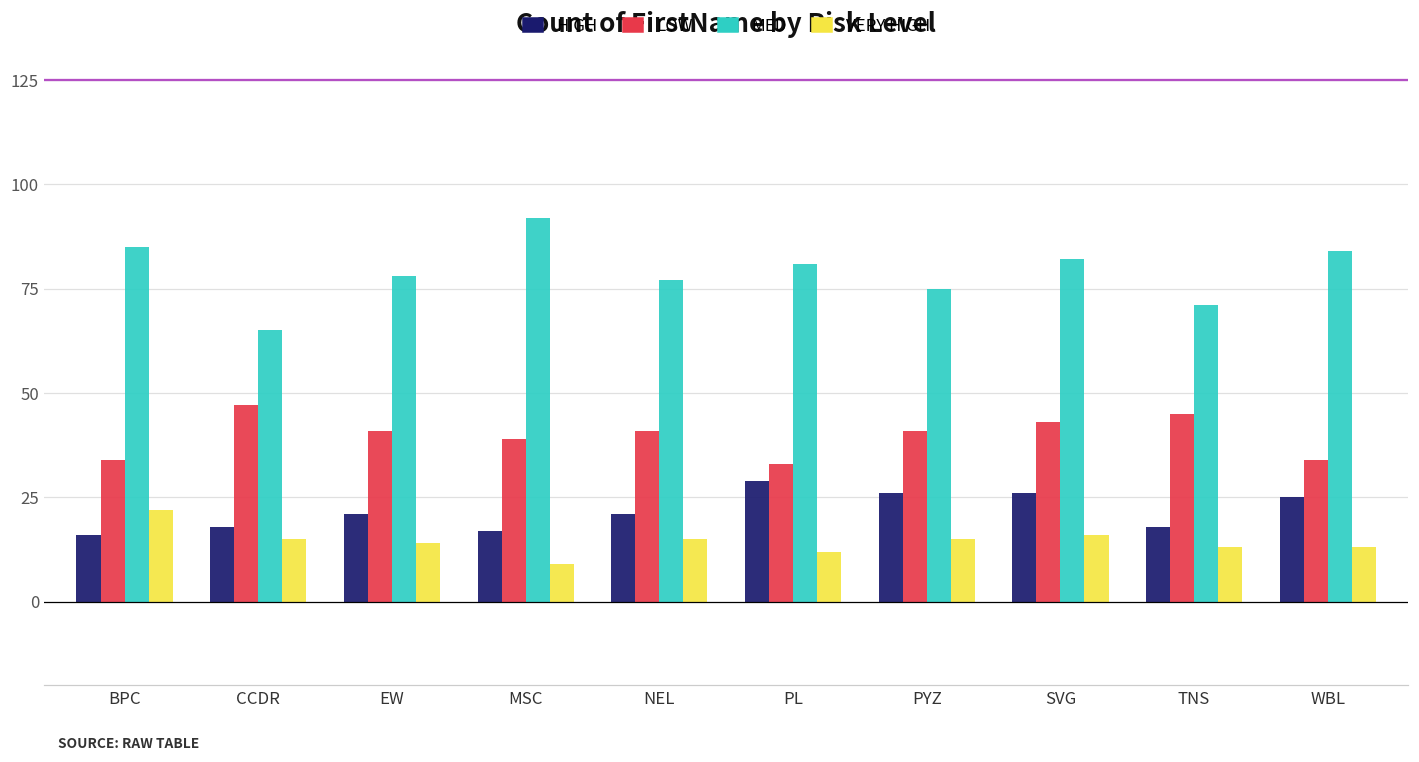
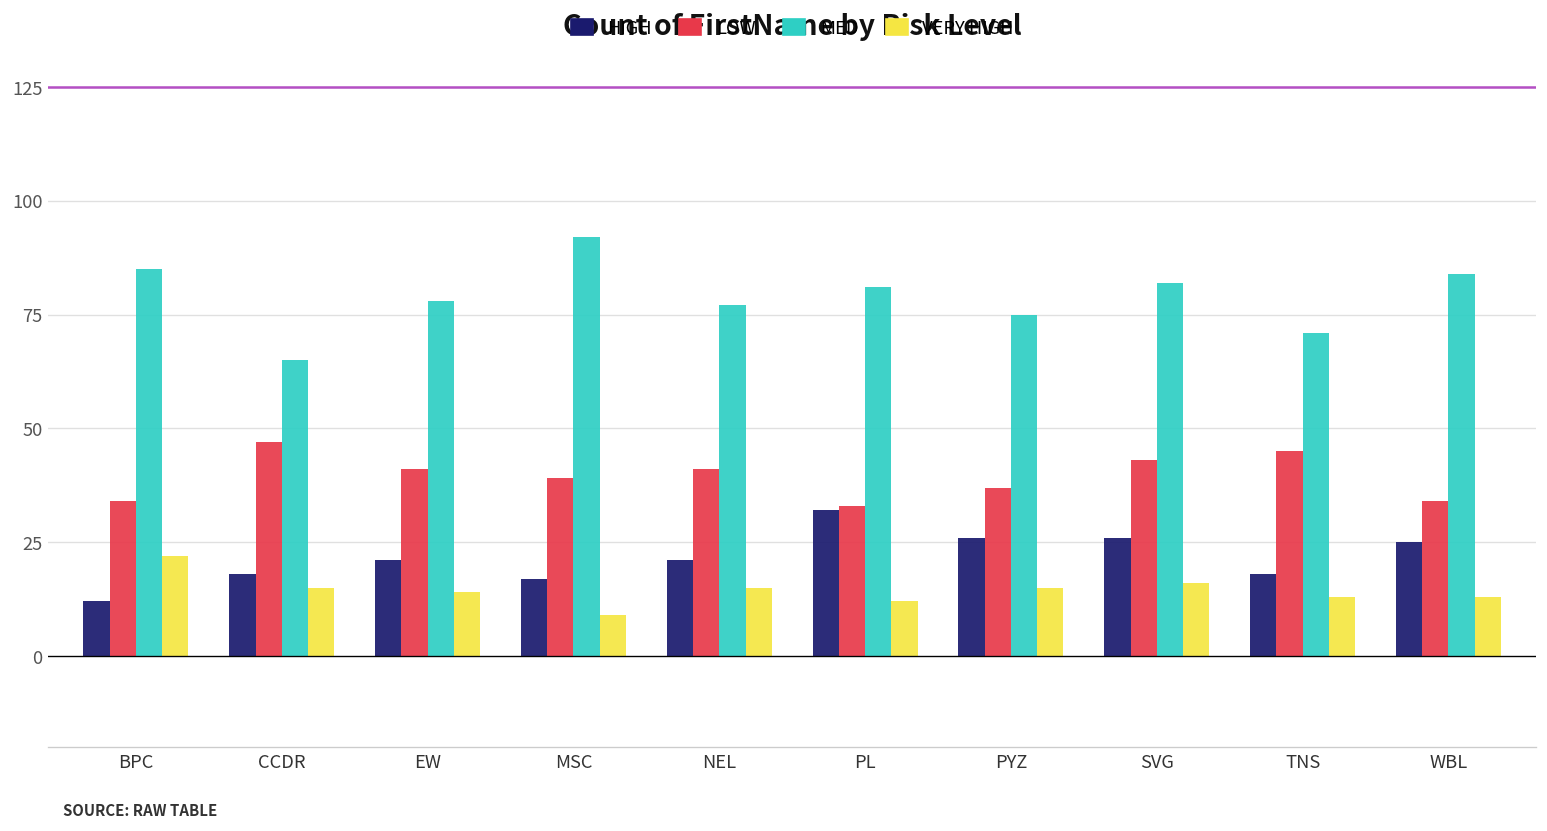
  {
    "HIGH": {
-     "BPC": 16,
+     "BPC": 12,
      "CCDR": 18,
      "EW": 21,
      "MSC": 17,
      "NEL": 21,
-     "PL": 29,
+     "PL": 32,
      "PYZ": 26,
      "SVG": 26,
      "TNS": 18,
      "WBL": 25
    },
    "LOW": {
      "BPC": 34,
      "CCDR": 47,
      "EW": 41,
      "MSC": 39,
      "NEL": 41,
      "PL": 33,
-     "PYZ": 41,
+     "PYZ": 37,
      "SVG": 43,
      "TNS": 45,
      "WBL": 34
    },
    "MED": {
      "BPC": 85,
      "CCDR": 65,
      "EW": 78,
      "MSC": 92,
      "NEL": 77,
      "PL": 81,
      "PYZ": 75,
      "SVG": 82,
      "TNS": 71,
      "WBL": 84
    },
    "VERY HIGH": {
      "BPC": 22,
      "CCDR": 15,
      "EW": 14,
      "MSC": 9,
      "NEL": 15,
      "PL": 12,
      "PYZ": 15,
      "SVG": 16,
      "TNS": 13,
      "WBL": 13
    }
  }
